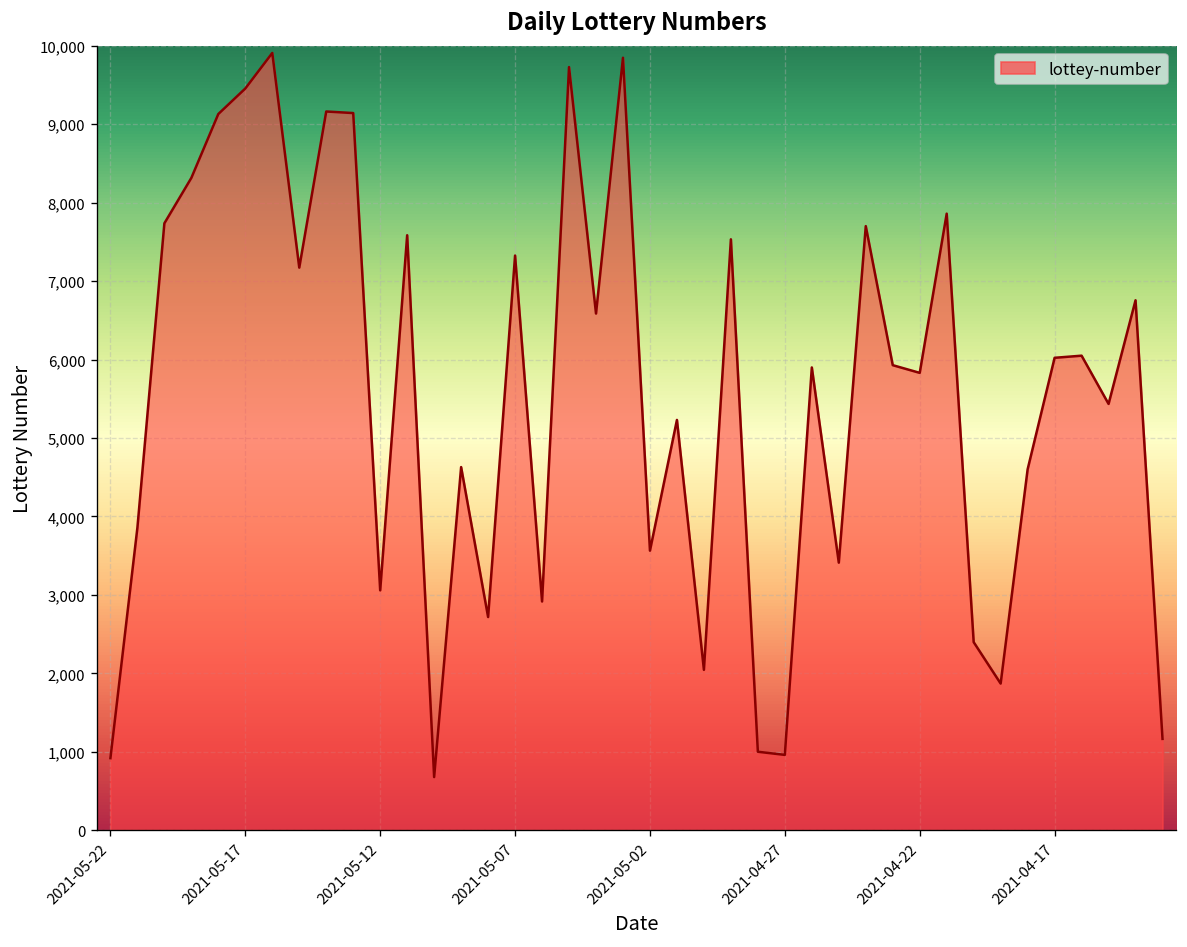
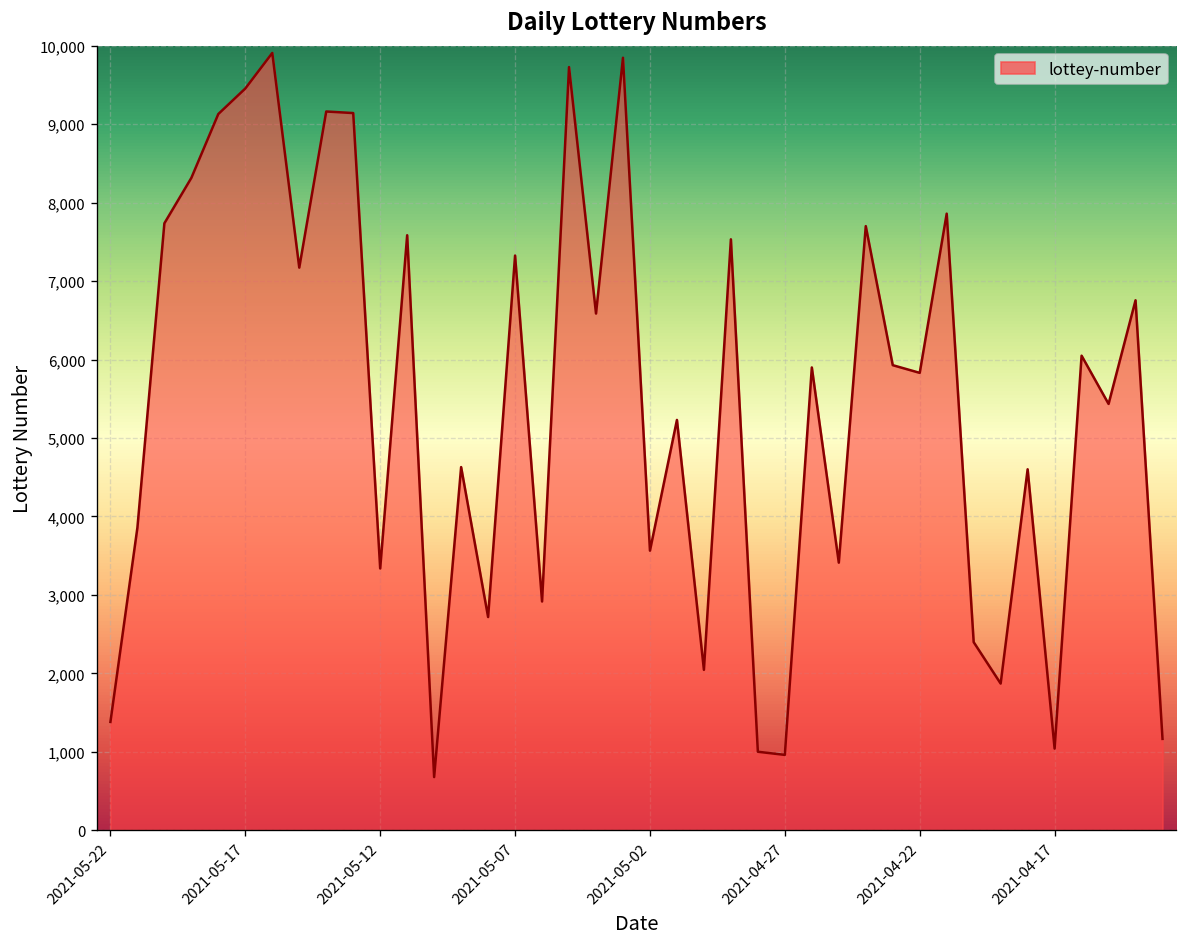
  {
-   "2021-05-22": "900",
+   "2021-05-22": "1,400",
    "2021-05-17": "9,500",
-   "2021-05-12": "3,100",
+   "2021-05-12": "3,300",
    "2021-05-07": "7,300",
    "2021-05-02": "3,600",
    "2021-04-27": "1,000",
    "2021-04-22": "5,800",
-   "2021-04-17": "6,000"
+   "2021-04-17": "1,000"
  }
